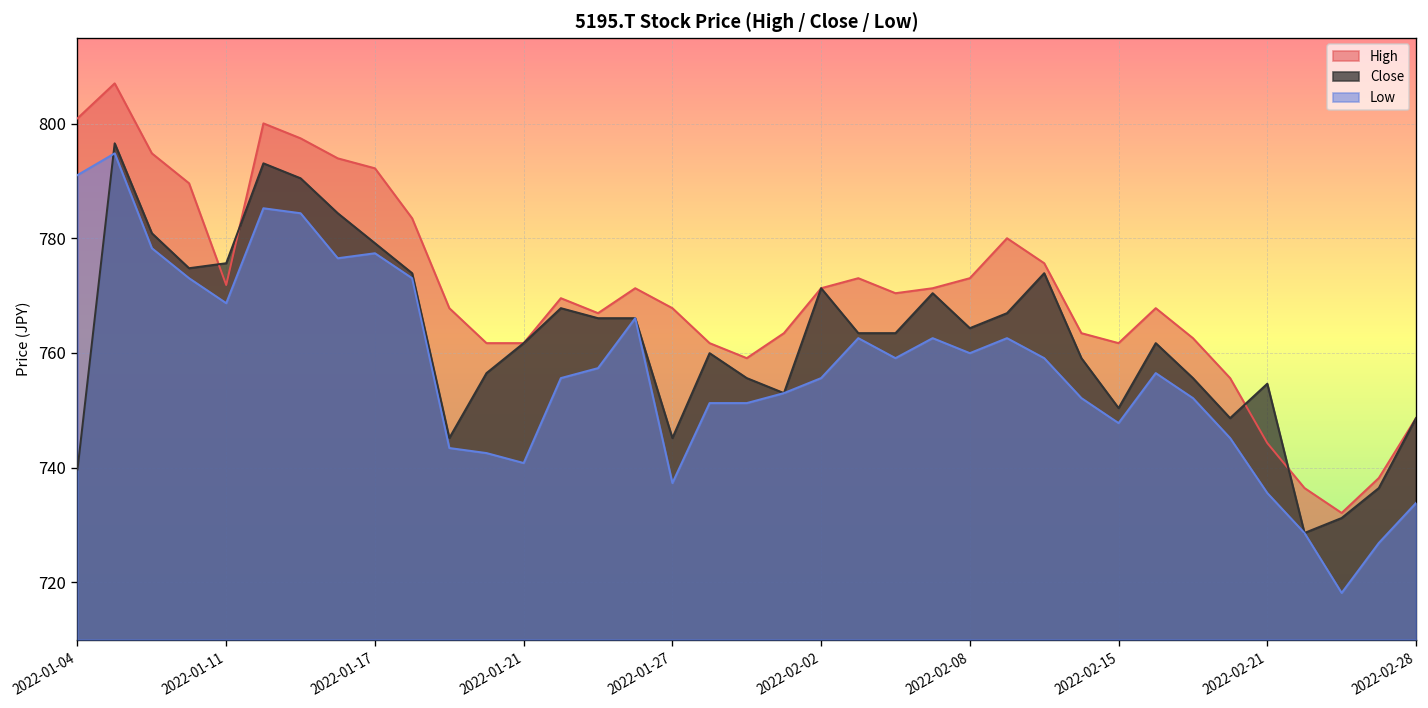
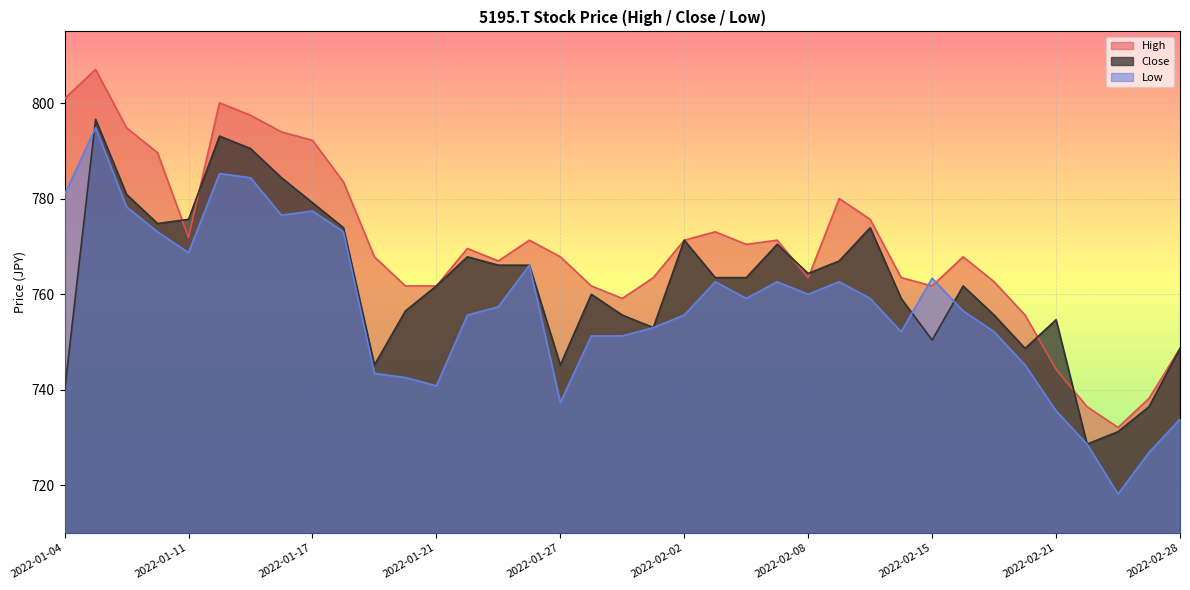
  {
    "High": {
      "2022-01-04": 801,
      "2022-01-11": 772,
      "2022-01-17": 792,
      "2022-01-27": 768,
-     "2022-02-08": 773,
+     "2022-02-08": 763,
      "2022-02-15": 762,
      "2022-02-21": 744
    },
    "Close": {
      "2022-01-04": 740,
      "2022-01-11": 776,
      "2022-01-17": 779,
      "2022-01-27": 745,
      "2022-02-08": 764,
      "2022-02-15": 750,
      "2022-02-21": 755
    },
    "Low": {
-     "2022-01-04": 791,
+     "2022-01-04": 781,
      "2022-01-11": 769,
      "2022-01-17": 777,
      "2022-01-21": 741,
      "2022-01-27": 737,
      "2022-02-02": 756,
      "2022-02-08": 760,
-     "2022-02-15": 748,
+     "2022-02-15": 763,
      "2022-02-21": 736,
      "2022-02-28": 734
    }
  }
